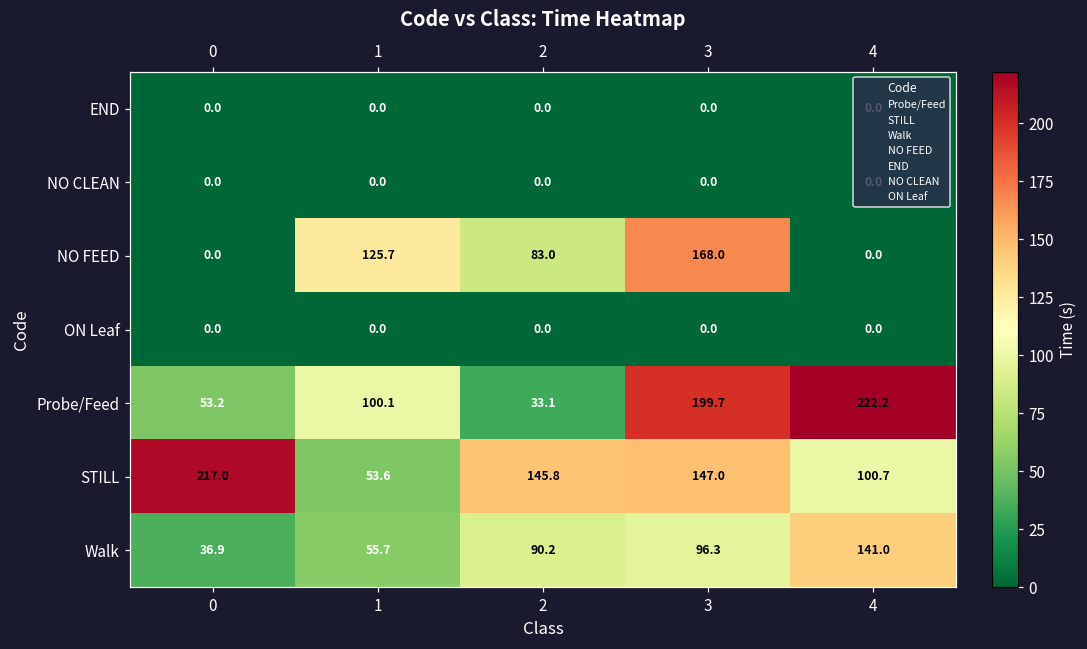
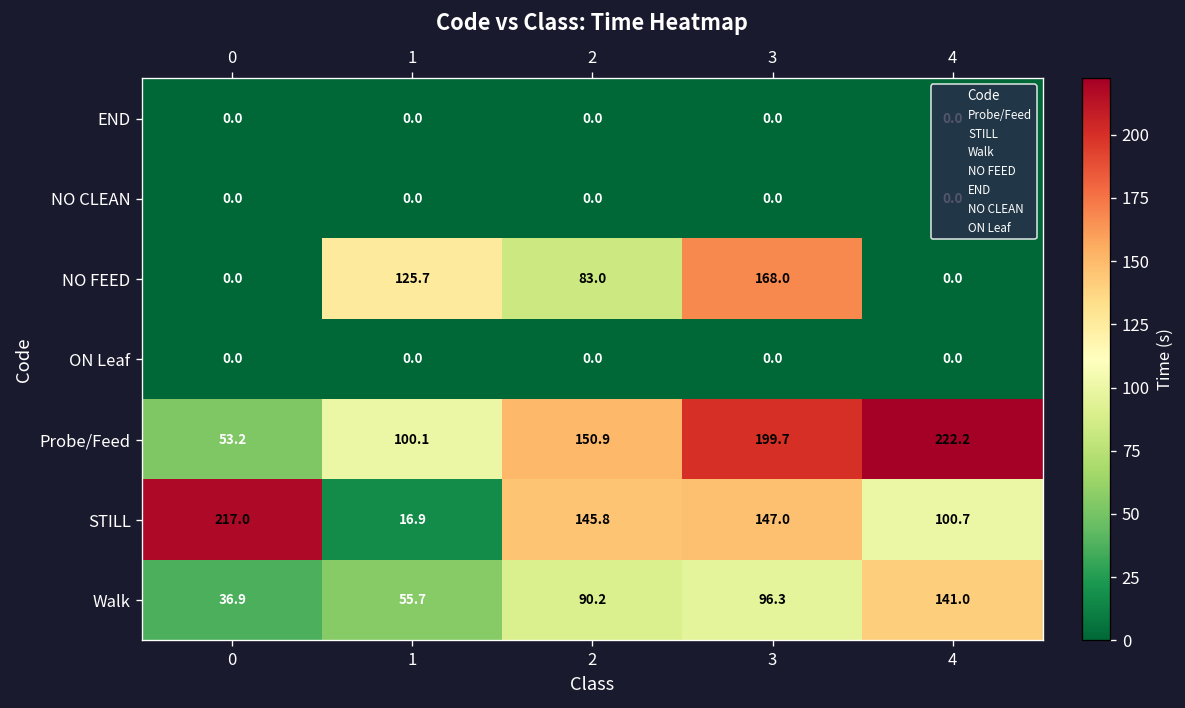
  {
    "END": {
      "0": 0.0,
      "1": 0.0,
      "2": 0.0,
      "3": 0.0
    },
    "NO CLEAN": {
      "0": 0.0,
      "1": 0.0,
      "2": 0.0,
      "3": 0.0
    },
    "NO FEED": {
      "0": 0.0,
      "1": 125.7,
      "2": 83.0,
      "3": 168.0,
      "4": 0.0
    },
    "ON Leaf": {
      "0": 0.0,
      "1": 0.0,
      "2": 0.0,
      "3": 0.0,
      "4": 0.0
    },
    "Probe/Feed": {
      "0": 53.2,
      "1": 100.1,
-     "2": 33.1,
+     "2": 150.9,
      "3": 199.7,
      "4": 222.2
    },
    "STILL": {
      "0": 217.0,
-     "1": 53.6,
+     "1": 16.9,
      "2": 145.8,
      "3": 147.0,
      "4": 100.7
    },
    "Walk": {
      "0": 36.9,
      "1": 55.7,
      "2": 90.2,
      "3": 96.3,
      "4": 141.0
    }
  }
